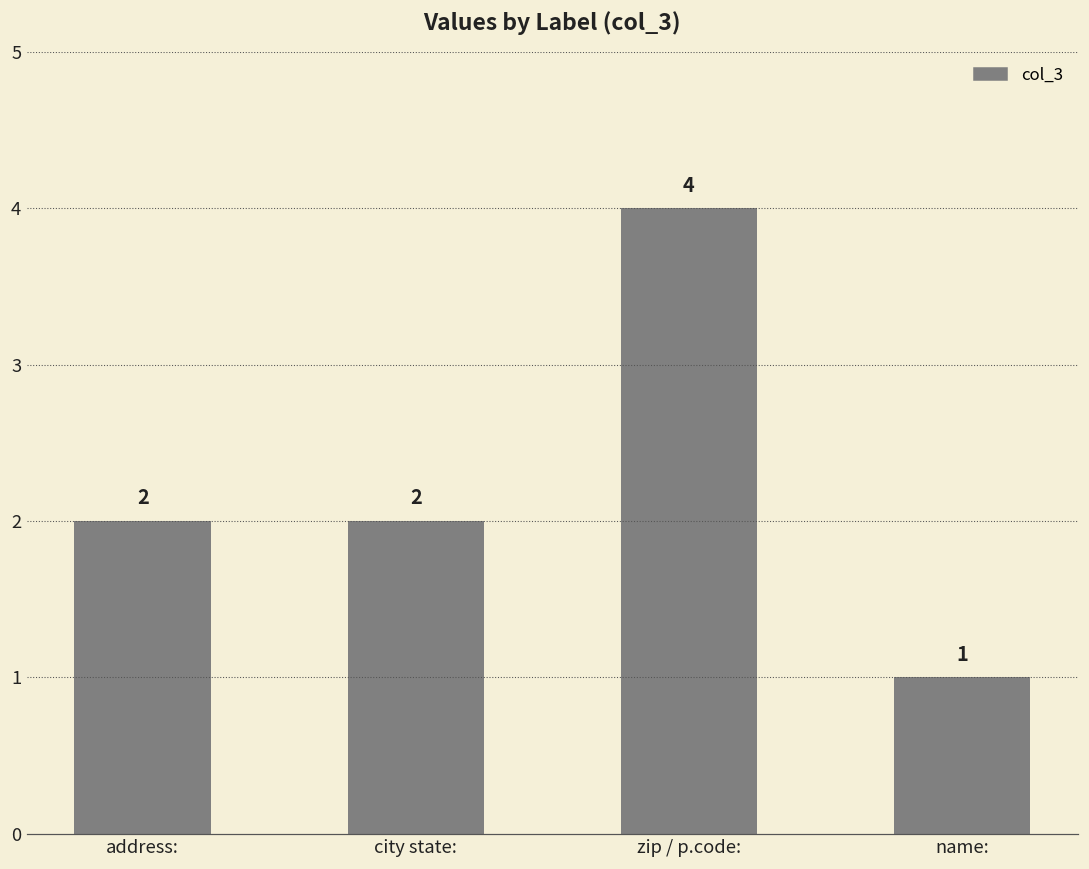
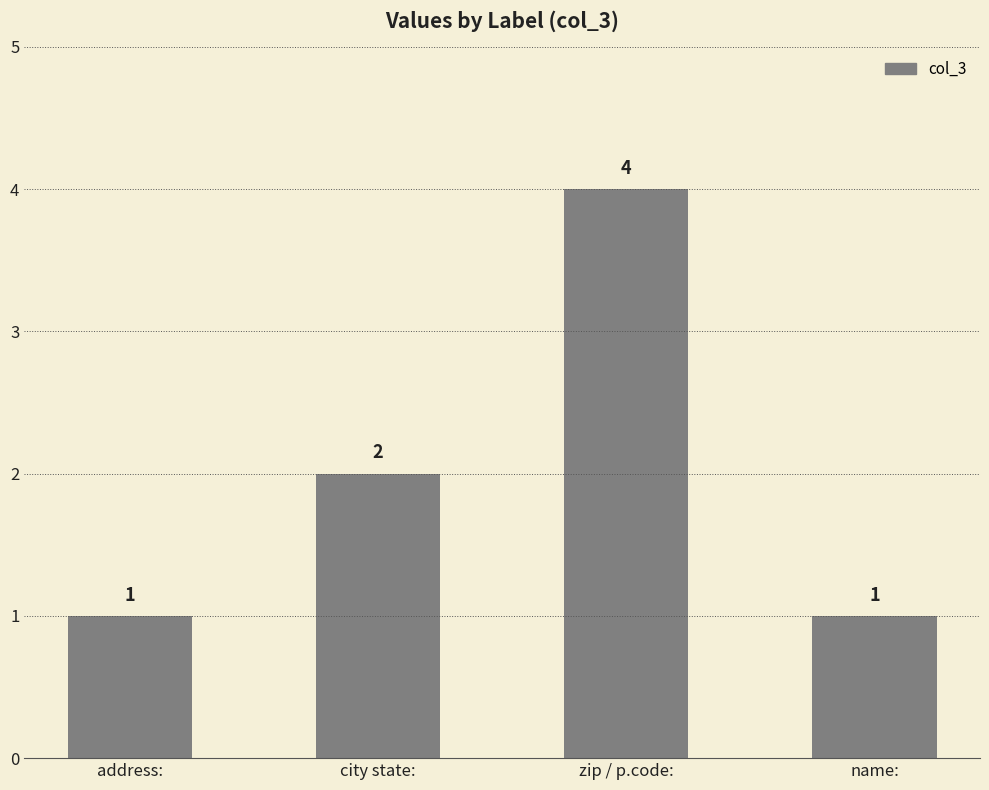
  {
-   "address:": 2,
+   "address:": 1,
    "city state:": 2,
    "zip / p.code:": 4,
    "name:": 1
  }
